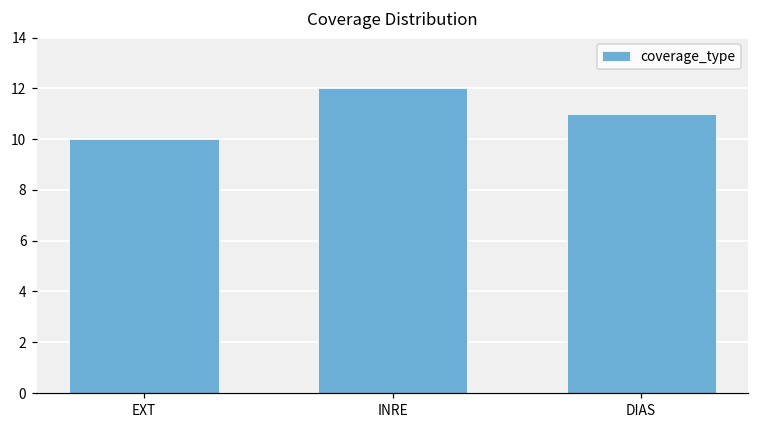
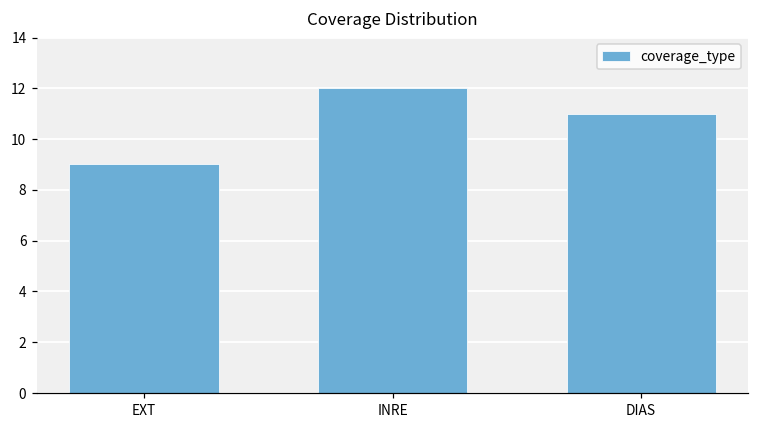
  {
-   "EXT": 10,
+   "EXT": 9,
    "INRE": 12,
    "DIAS": 11
  }
